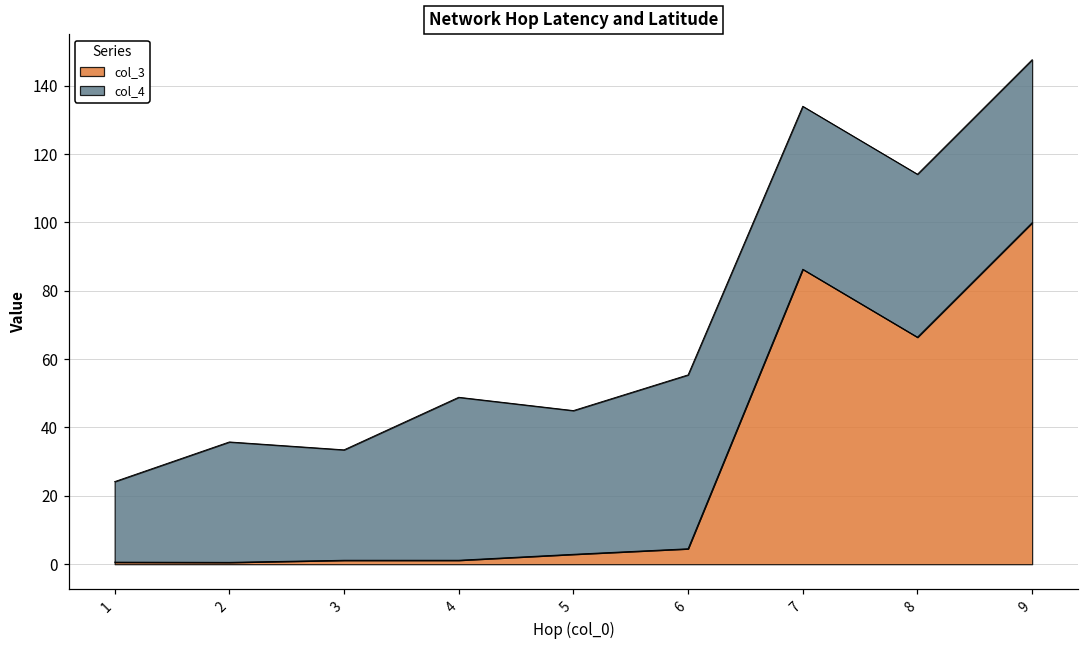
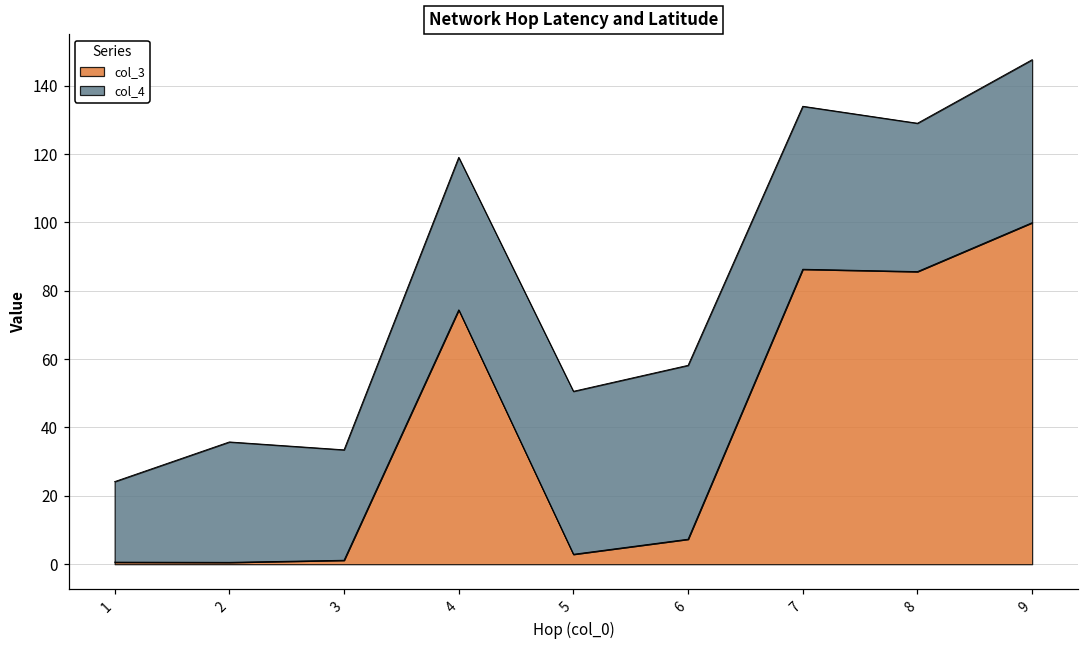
  {
    "col_3": {
      "1": 1,
      "2": 1,
      "3": 1,
-     "4": 1,
+     "4": 74,
      "5": 3,
-     "6": 5,
+     "6": 7,
      "7": 86,
-     "8": 66,
+     "8": 86,
      "9": 100
    },
    "col_4": {
      "1": 24,
      "2": 35,
      "3": 32,
-     "4": 48,
-     "5": 42,
+     "4": 45,
+     "5": 48,
      "6": 51,
      "7": 48,
-     "8": 48,
+     "8": 43,
      "9": 48
    }
  }
